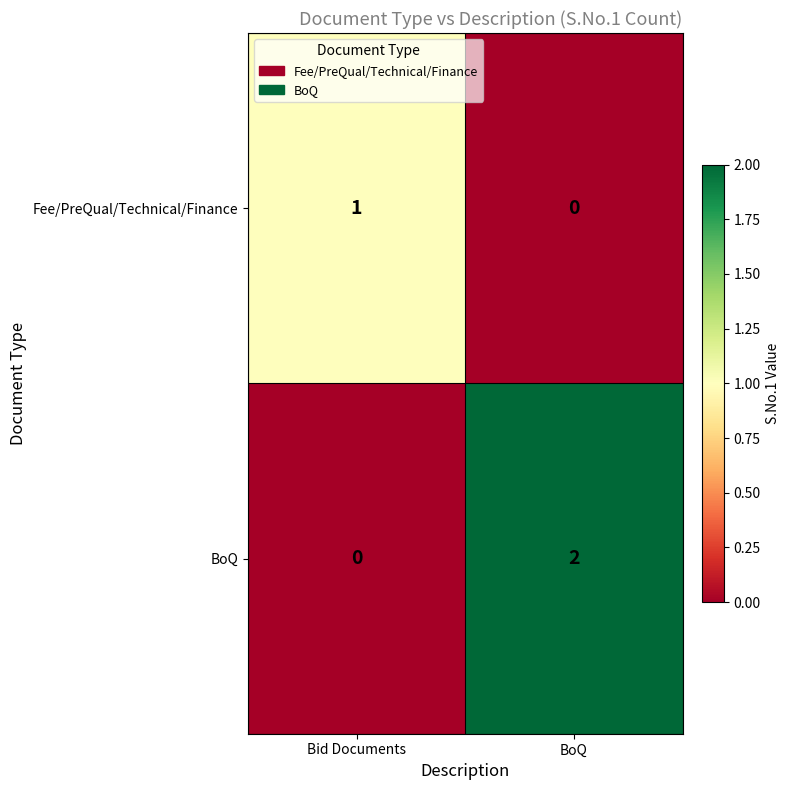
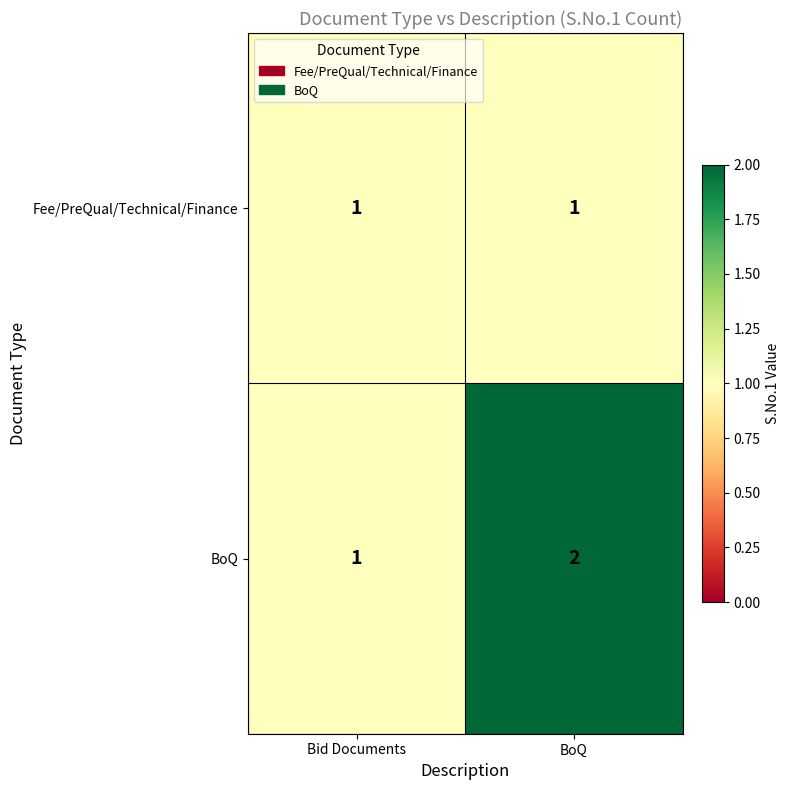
  {
    "Fee/PreQual/Technical/Finance": {
      "Bid Documents": 1,
-     "BoQ": 0
+     "BoQ": 1
    },
    "BoQ": {
-     "Bid Documents": 0,
+     "Bid Documents": 1,
      "BoQ": 2
    }
  }
